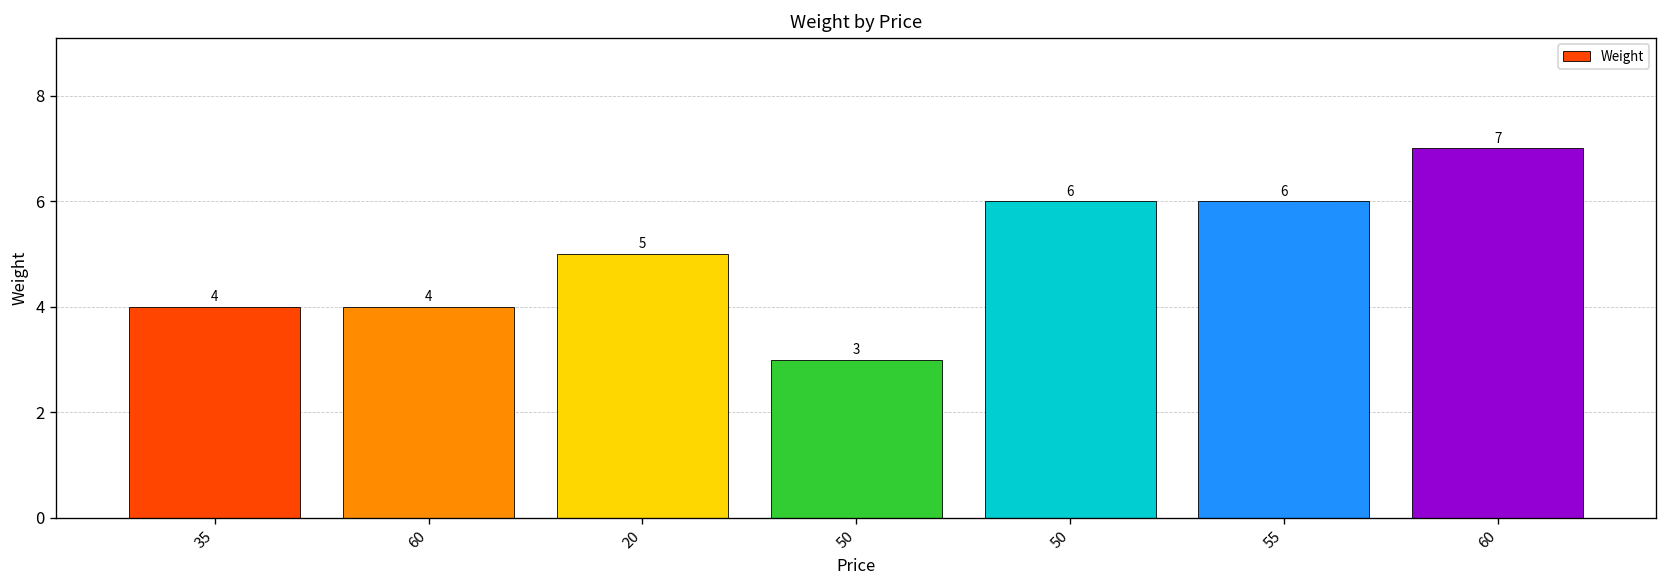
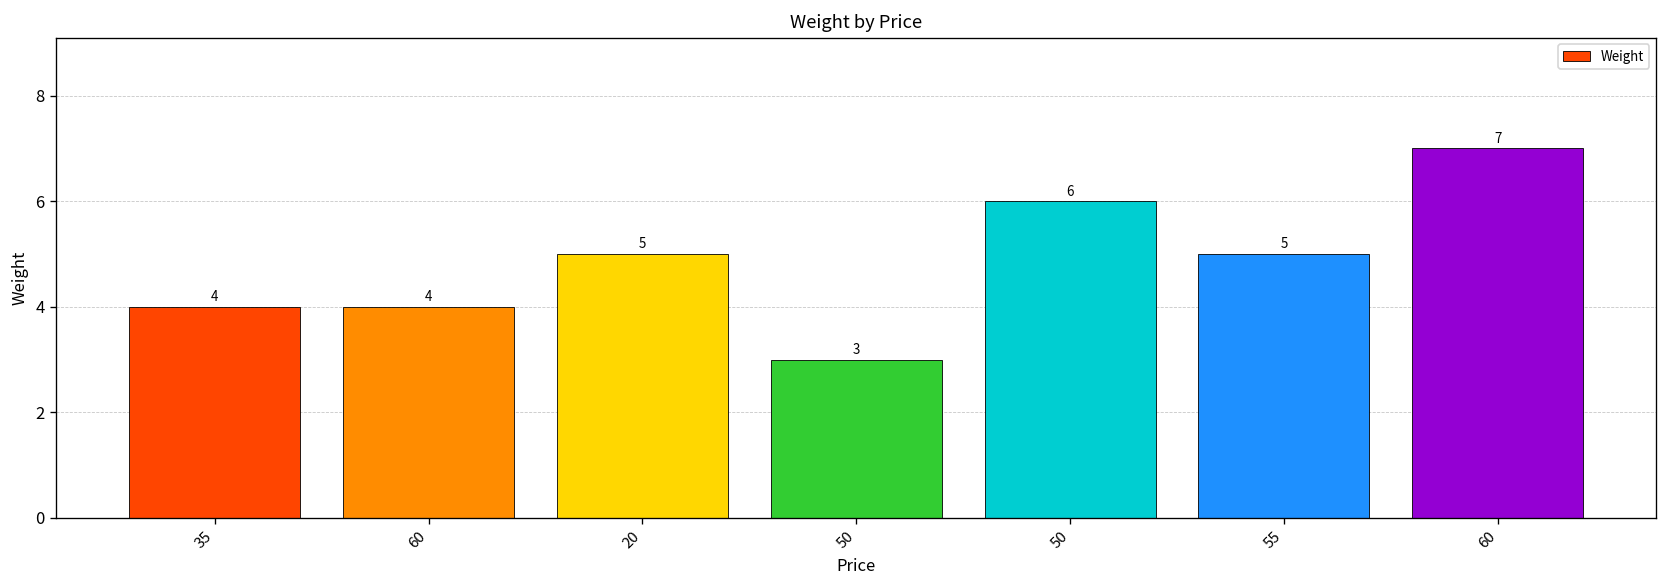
  {
    "35": 4,
    "20": 5,
-   "55": 6
+   "55": 5
  }
